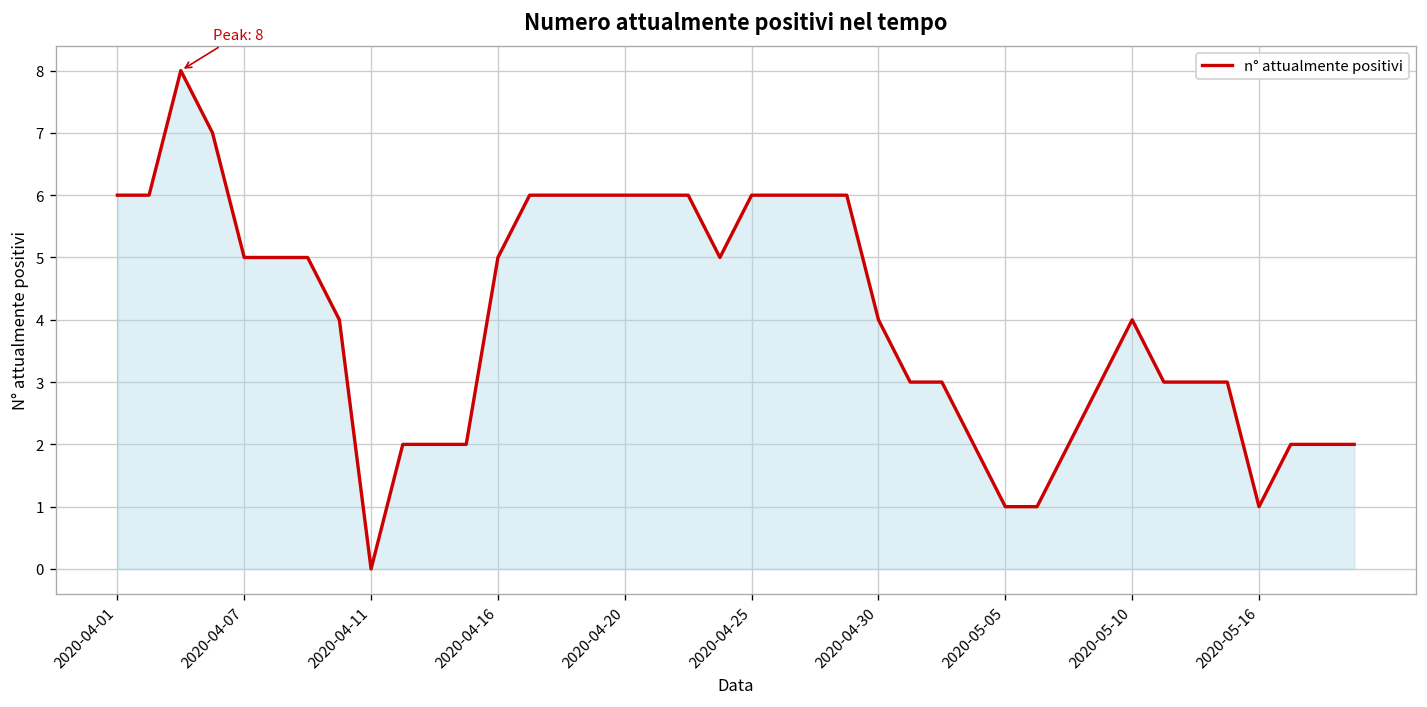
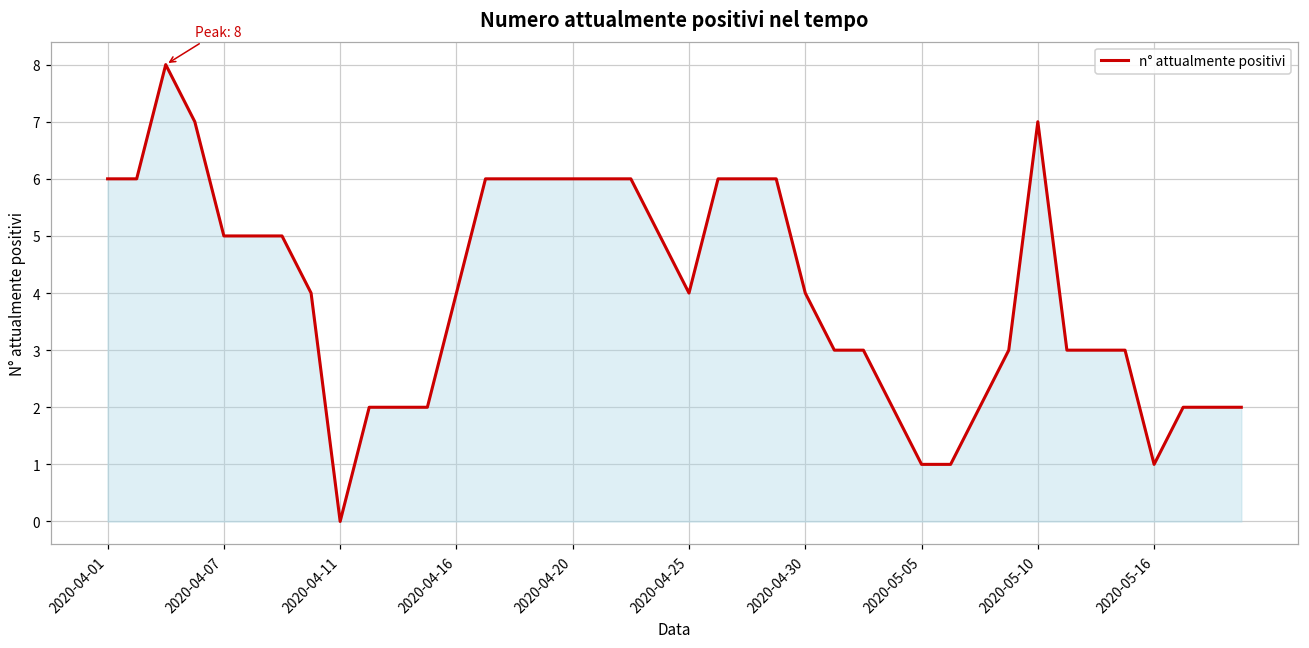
  {
    "2020-04-01": 6,
    "2020-04-07": 5,
    "2020-04-11": 0,
-   "2020-04-16": 5,
+   "2020-04-16": 4,
    "2020-04-20": 6,
-   "2020-04-25": 6,
+   "2020-04-25": 4,
    "2020-04-30": 4,
    "2020-05-05": 1,
-   "2020-05-10": 4,
+   "2020-05-10": 7,
    "2020-05-16": 1
  }
